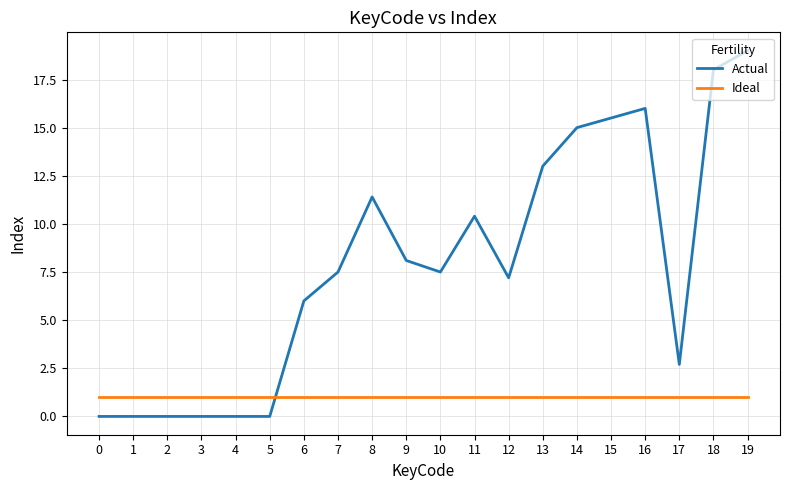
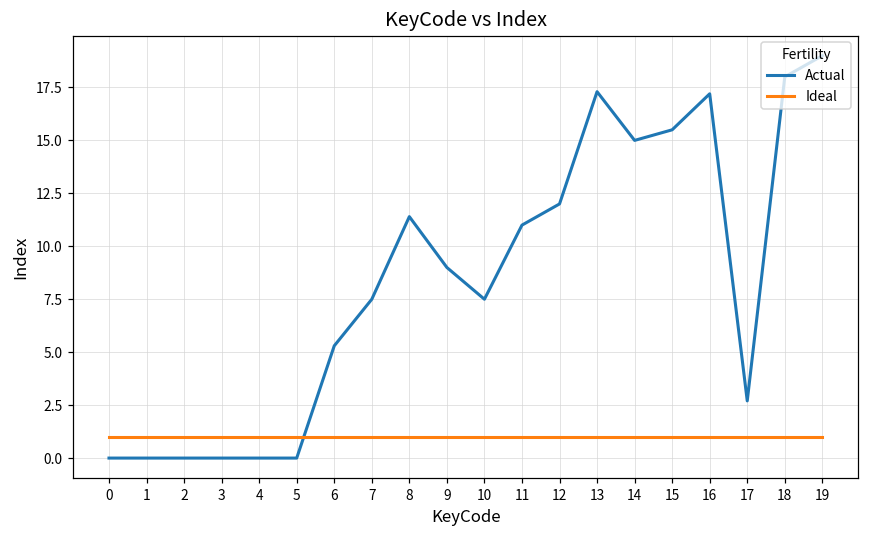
  {
    "Actual": {
      "0": 0.0,
      "1": 0.0,
      "2": 0.0,
      "3": 0.0,
      "4": 0.0,
      "5": 0.0,
-     "6": 6.0,
+     "6": 5.3,
      "7": 7.5,
      "8": 11.4,
-     "9": 8.1,
+     "9": 9.0,
      "10": 7.5,
-     "11": 10.4,
-     "12": 7.2,
-     "13": 13.0,
+     "11": 11.0,
+     "12": 12.0,
+     "13": 17.3,
      "14": 15.0,
      "15": 15.5,
-     "16": 16.0,
+     "16": 17.2,
      "17": 2.7
    },
    "Ideal": {
      "0": 1.0,
      "1": 1.0,
      "2": 1.0,
      "3": 1.0,
      "4": 1.0,
      "5": 1.0,
      "6": 1.0,
      "7": 1.0,
      "8": 1.0,
      "9": 1.0,
      "10": 1.0,
      "11": 1.0,
      "12": 1.0,
      "13": 1.0,
      "14": 1.0,
      "15": 1.0,
      "16": 1.0,
      "17": 1.0,
      "18": 1.0,
      "19": 1.0
    }
  }
